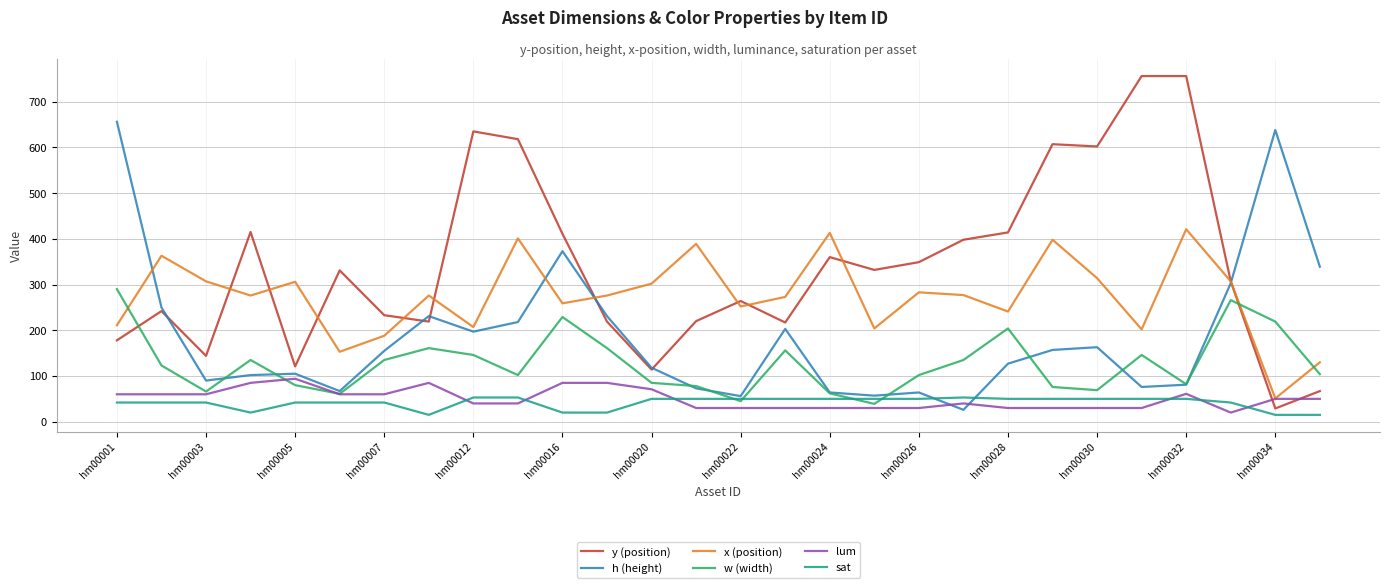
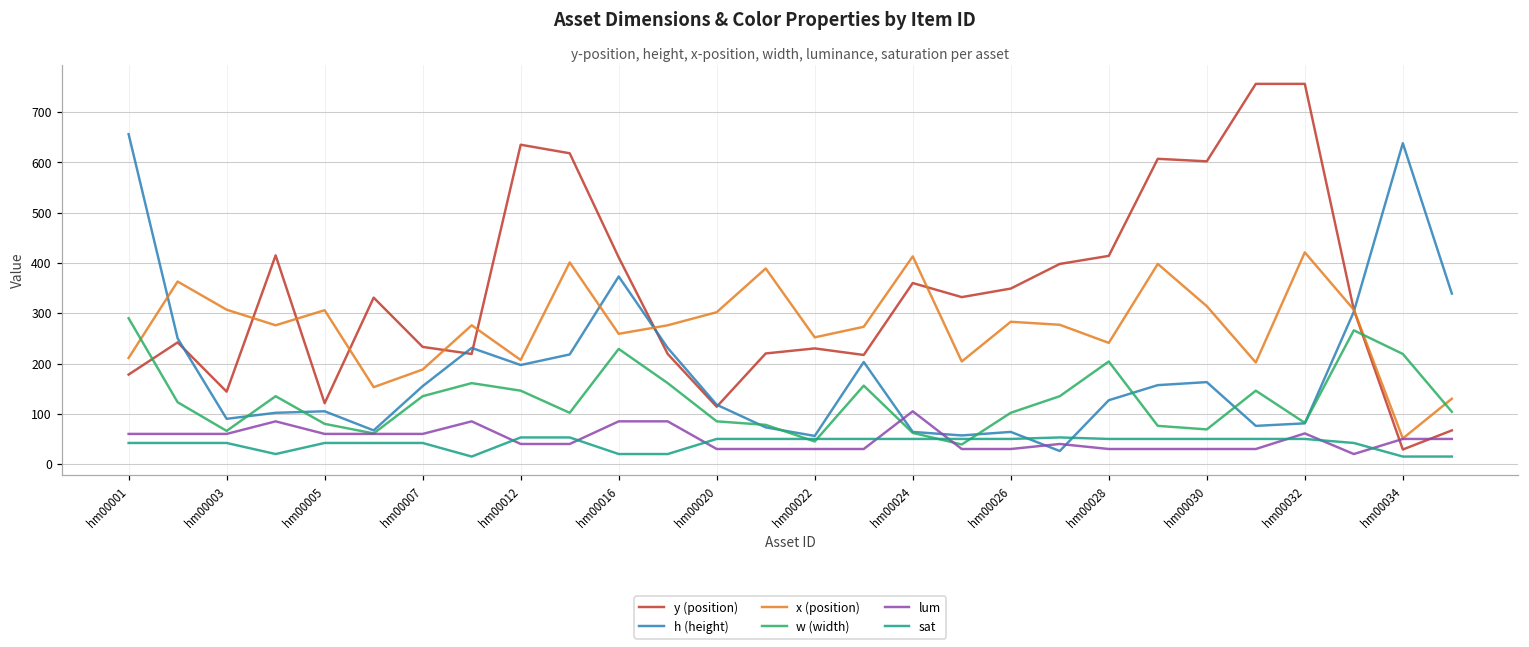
  {
    "y (position)": {
      "hm00001": 180,
      "hm00003": 140,
      "hm00005": 120,
      "hm00007": 230,
      "hm00012": 640,
      "hm00016": 410,
-     "hm00022": 260,
+     "hm00022": 230,
      "hm00024": 360,
      "hm00026": 350,
      "hm00028": 410,
      "hm00030": 600,
      "hm00032": 760,
      "hm00034": 30
    },
    "h (height)": {
      "hm00001": 660,
      "hm00003": 90,
      "hm00005": 110,
      "hm00007": 160,
      "hm00012": 200,
      "hm00016": 370,
      "hm00022": 60,
      "hm00026": 60,
      "hm00028": 130,
      "hm00030": 160,
      "hm00034": 640
    },
    "x (position)": {
      "hm00001": 210,
      "hm00003": 310,
      "hm00005": 310,
      "hm00007": 190,
      "hm00012": 210,
      "hm00016": 260,
      "hm00020": 300,
      "hm00022": 250,
      "hm00024": 410,
      "hm00026": 280,
      "hm00028": 240,
      "hm00030": 310,
      "hm00032": 420
    },
    "lum": {
      "hm00001": 60,
      "hm00003": 60,
-     "hm00005": 90,
+     "hm00005": 60,
      "hm00007": 60,
      "hm00012": 40,
      "hm00016": 90,
-     "hm00020": 70,
+     "hm00020": 30,
      "hm00022": 30,
-     "hm00024": 30,
+     "hm00024": 110,
      "hm00026": 30,
      "hm00028": 30,
      "hm00030": 30,
      "hm00032": 60
    }
  }
